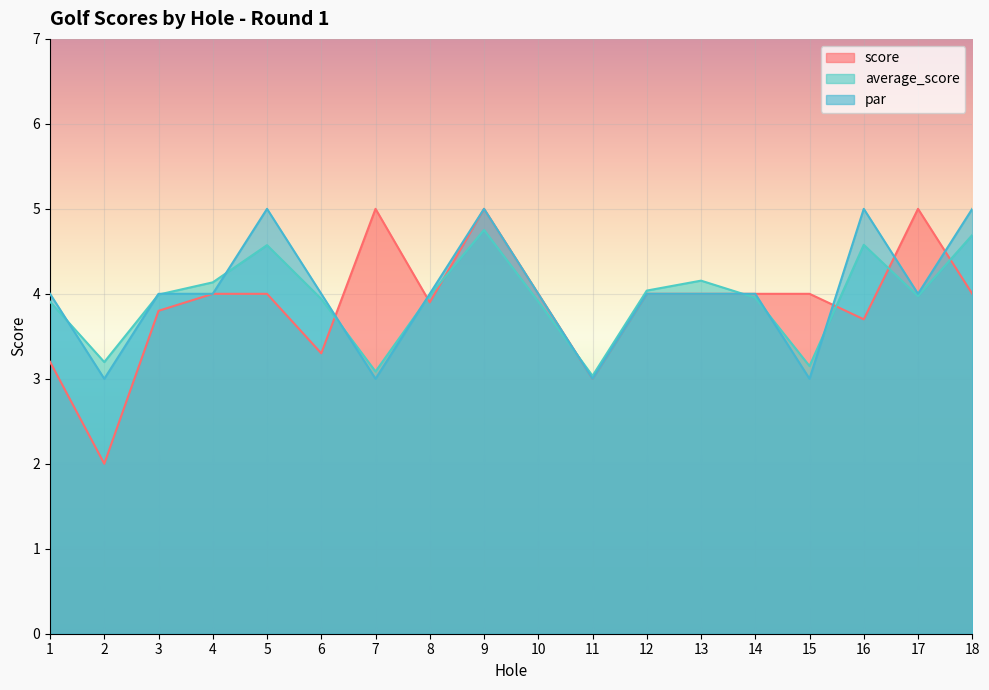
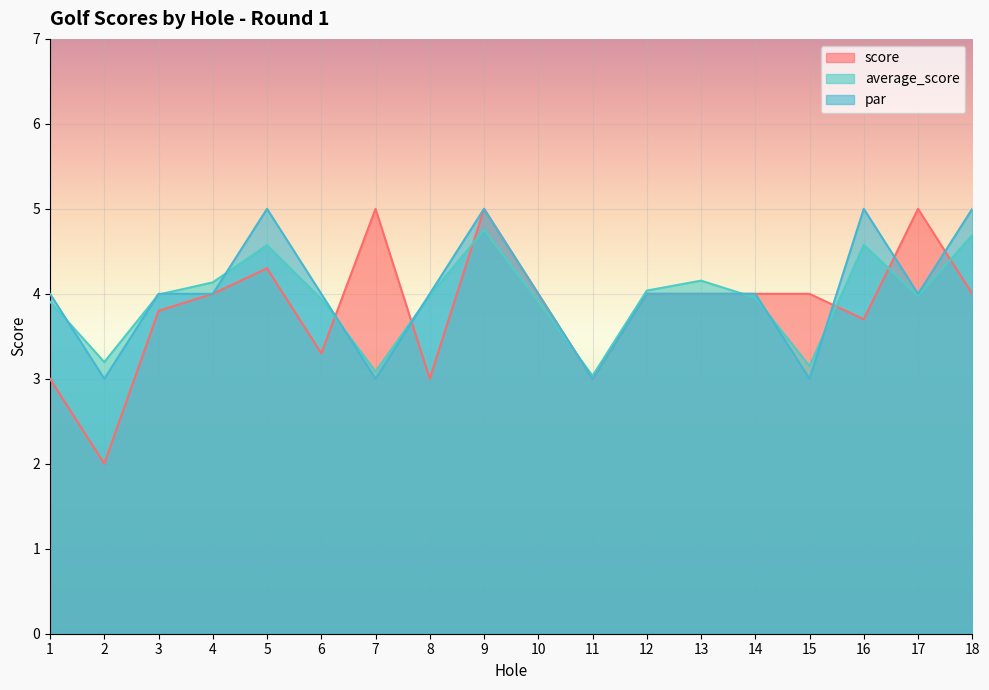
  {
    "score": {
-     "1": 3.2,
+     "1": 3.0,
      "2": 2.0,
      "3": 3.8,
-     "5": 4.0,
+     "5": 4.3,
      "6": 3.3,
      "7": 5.0,
-     "8": 3.9,
+     "8": 3.0,
      "15": 4.0,
      "16": 3.7,
      "17": 5.0,
      "18": 4.0
    }
  }
